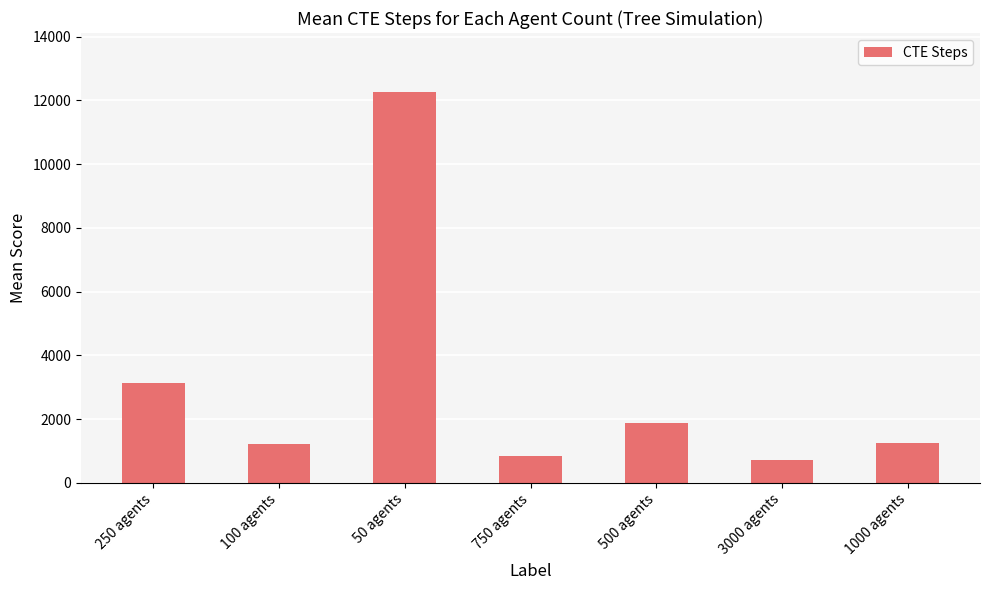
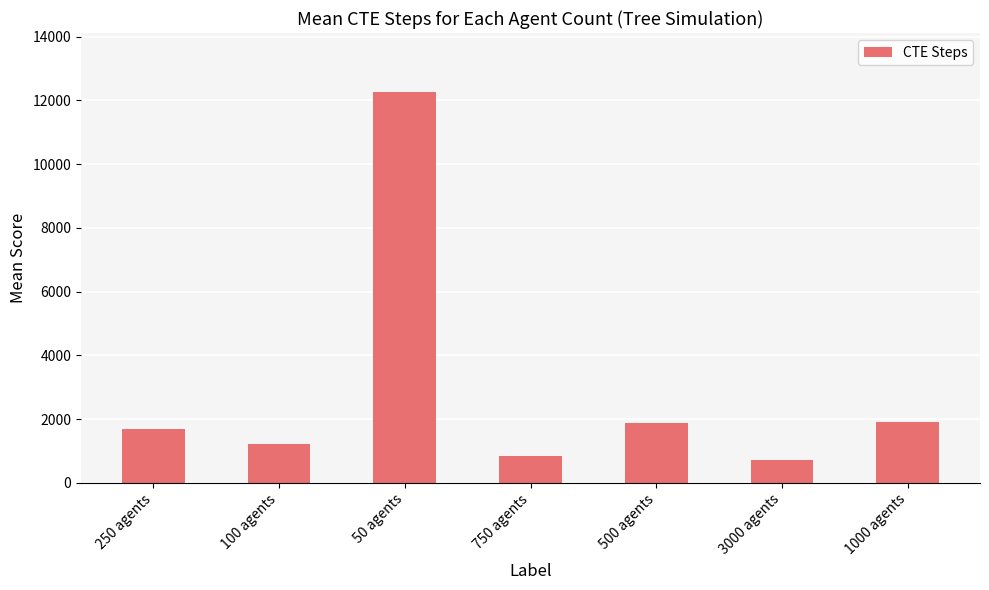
  {
-   "250 agents": 3100,
+   "250 agents": 1700,
    "100 agents": 1200,
    "50 agents": 12300,
    "750 agents": 800,
    "500 agents": 1900,
    "3000 agents": 700,
-   "1000 agents": 1200
+   "1000 agents": 1900
  }
